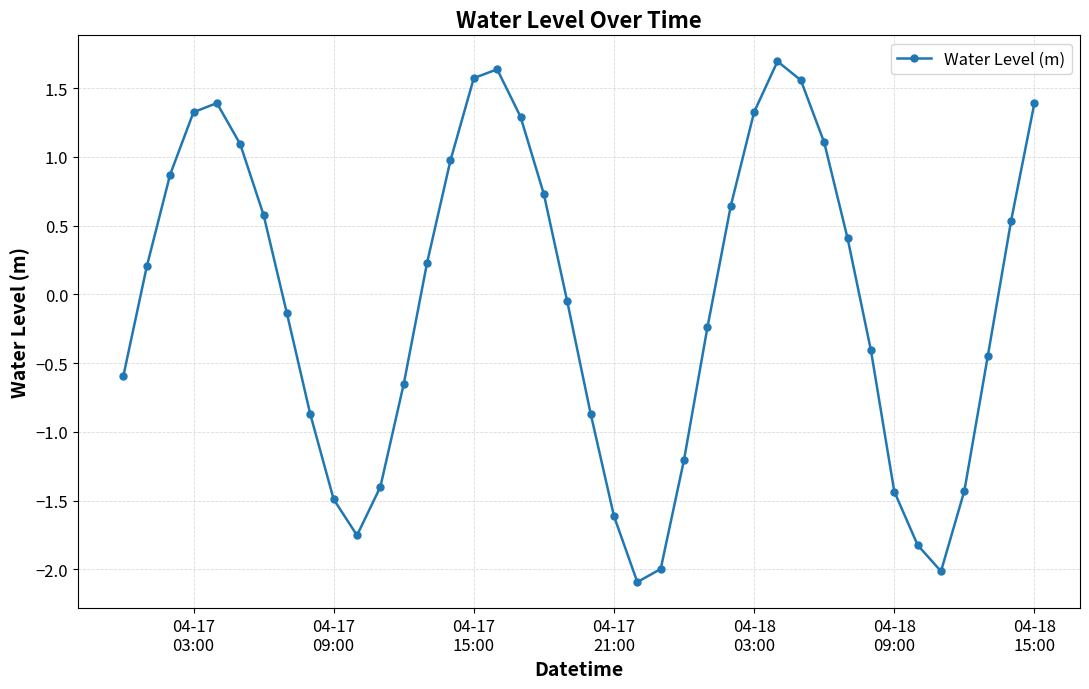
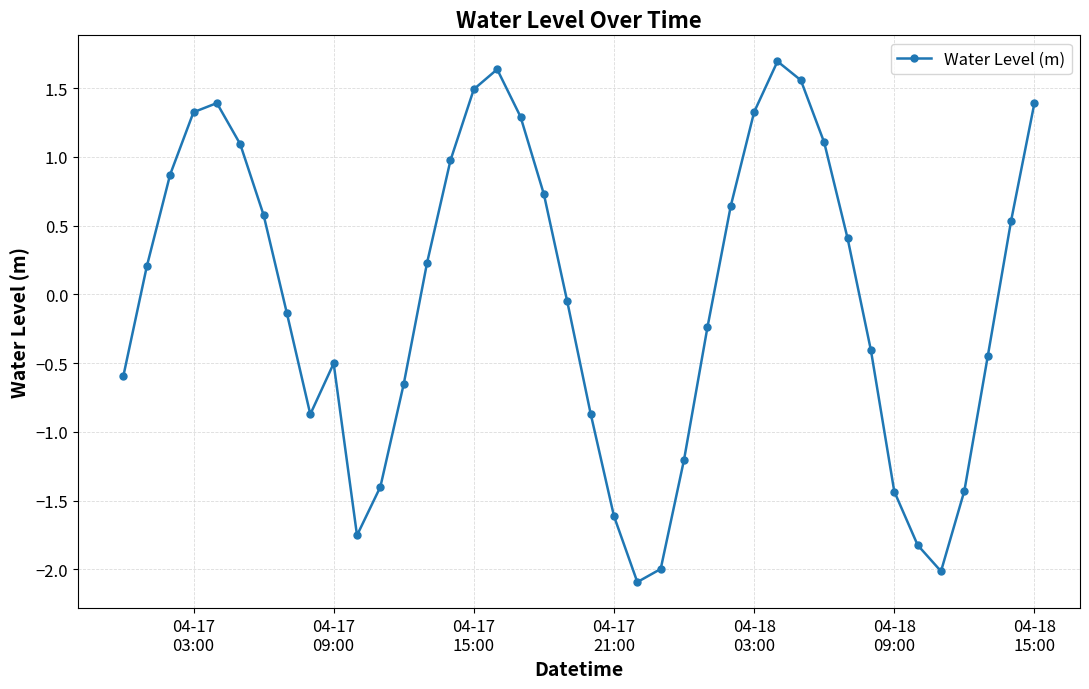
  {
    "04-17 03:00": 1.32,
-   "04-17 09:00": -1.49,
-   "04-17 15:00": 1.57,
+   "04-17 09:00": -0.50,
+   "04-17 15:00": 1.49,
    "04-17 21:00": -1.61,
    "04-18 03:00": 1.33,
    "04-18 09:00": -1.43,
    "04-18 15:00": 1.39
  }
